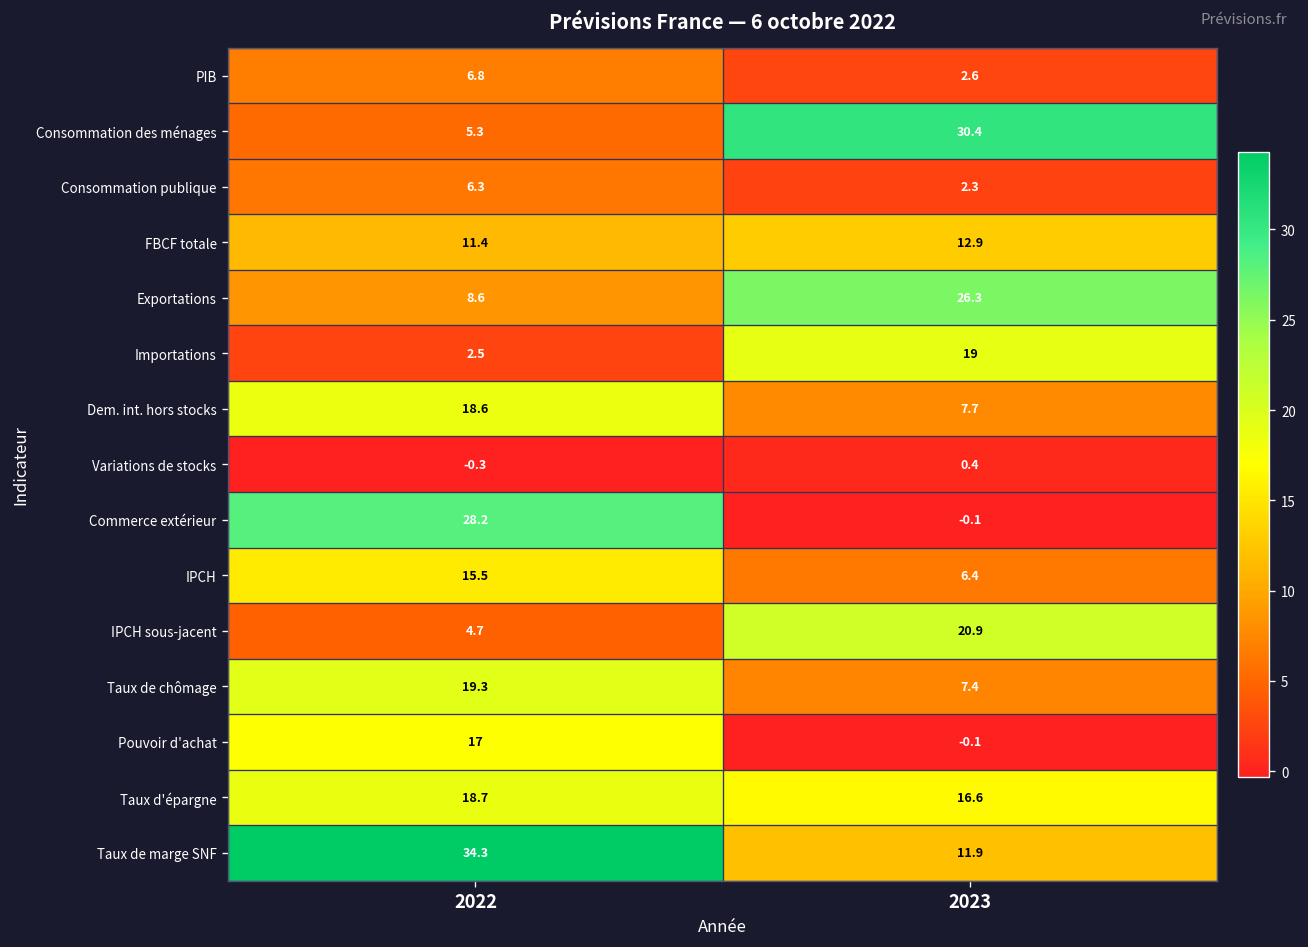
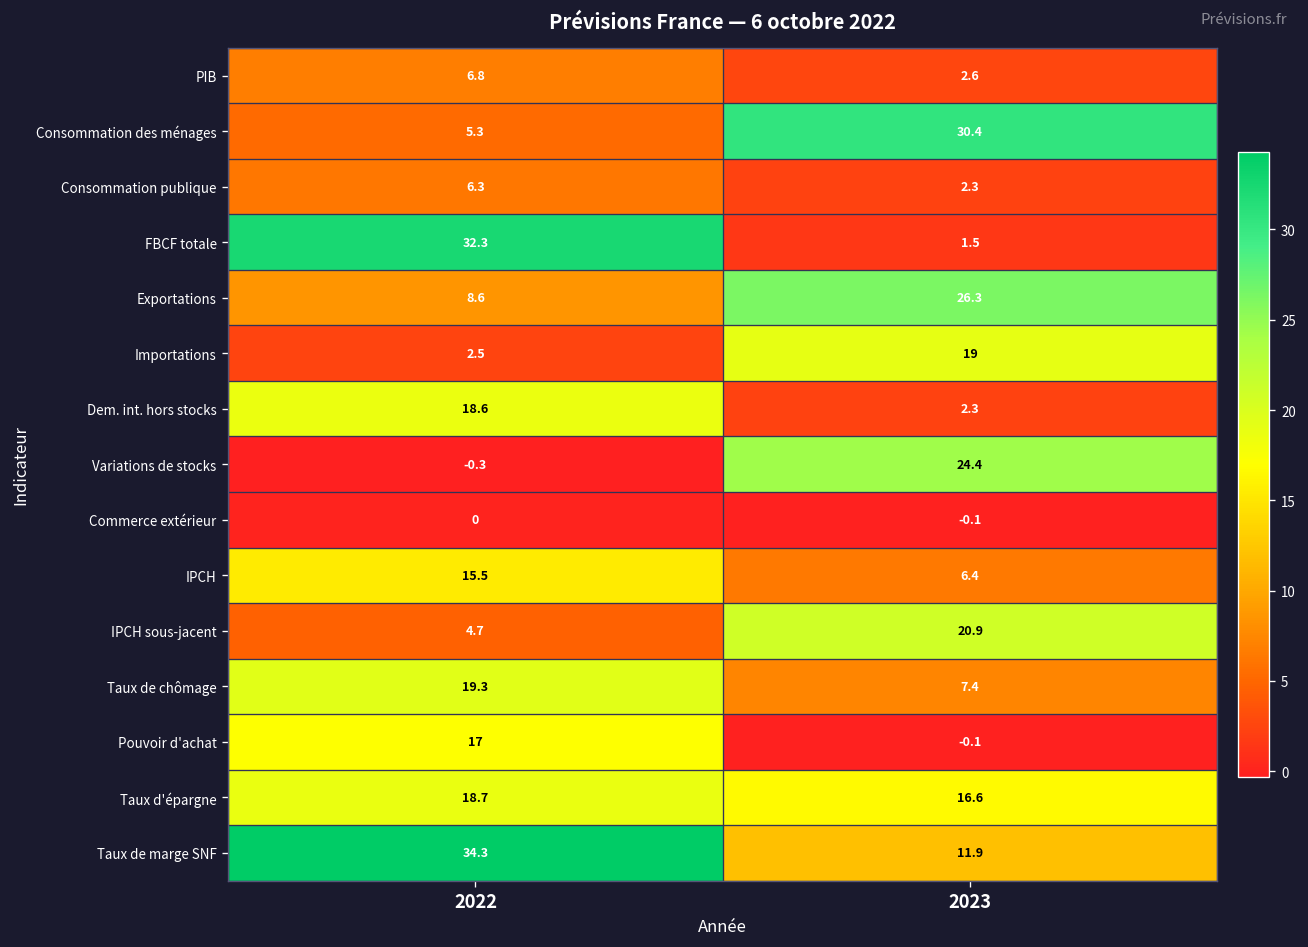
  {
    "PIB": {
      "2022": 6.8,
      "2023": 2.6
    },
    "Consommation des ménages": {
      "2022": 5.3,
      "2023": 30.4
    },
    "Consommation publique": {
      "2022": 6.3,
      "2023": 2.3
    },
    "FBCF totale": {
-     "2022": 11.4,
-     "2023": 12.9
+     "2022": 32.3,
+     "2023": 1.5
    },
    "Exportations": {
      "2022": 8.6,
      "2023": 26.3
    },
    "Importations": {
      "2022": 2.5,
      "2023": 19
    },
    "Dem. int. hors stocks": {
      "2022": 18.6,
-     "2023": 7.7
+     "2023": 2.3
    },
    "Variations de stocks": {
      "2022": -0.3,
-     "2023": 0.4
+     "2023": 24.4
    },
    "Commerce extérieur": {
-     "2022": 28.2,
+     "2022": 0,
      "2023": -0.1
    },
    "IPCH": {
      "2022": 15.5,
      "2023": 6.4
    },
    "IPCH sous-jacent": {
      "2022": 4.7,
      "2023": 20.9
    },
    "Taux de chômage": {
      "2022": 19.3,
      "2023": 7.4
    },
    "Pouvoir d'achat": {
      "2022": 17,
      "2023": -0.1
    },
    "Taux d'épargne": {
      "2022": 18.7,
      "2023": 16.6
    },
    "Taux de marge SNF": {
      "2022": 34.3,
      "2023": 11.9
    }
  }
